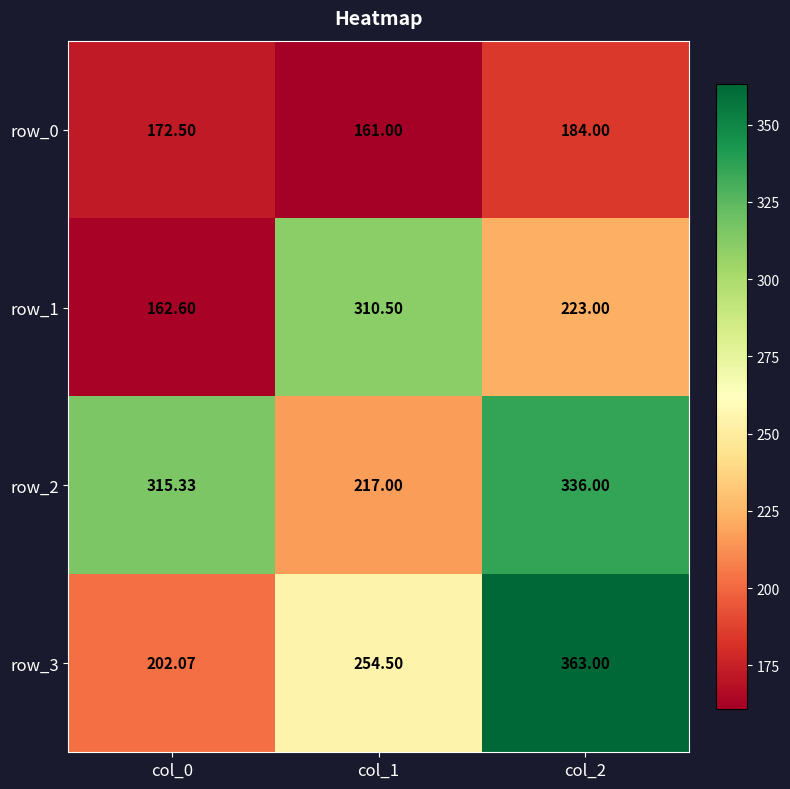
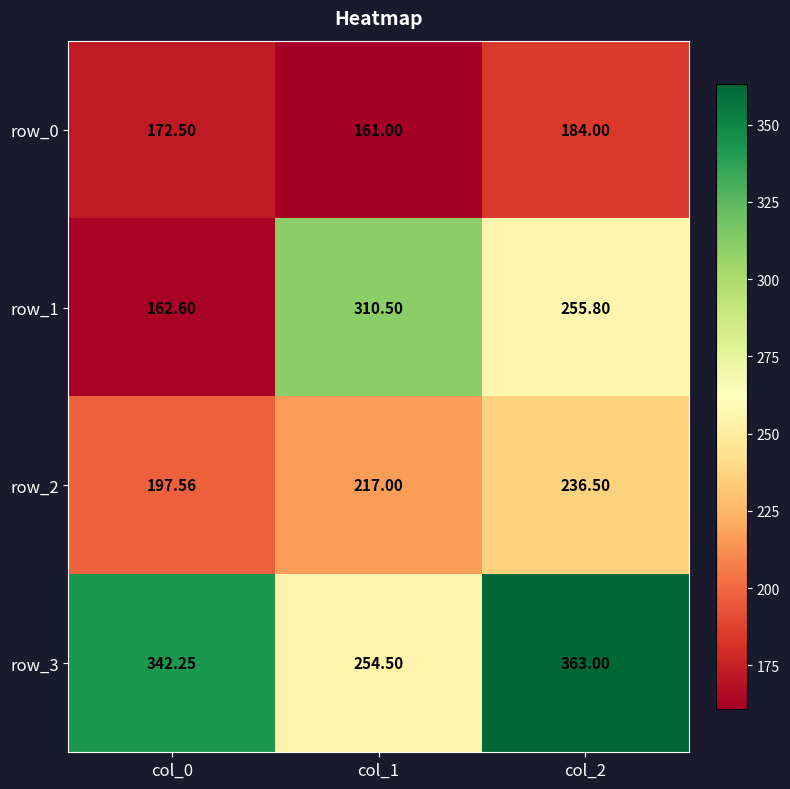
  {
    "row_0": {
      "col_0": 172.50,
      "col_1": 161.00,
      "col_2": 184.00
    },
    "row_1": {
      "col_0": 162.60,
      "col_1": 310.50,
-     "col_2": 223.00
+     "col_2": 255.80
    },
    "row_2": {
-     "col_0": 315.33,
+     "col_0": 197.56,
      "col_1": 217.00,
-     "col_2": 336.00
+     "col_2": 236.50
    },
    "row_3": {
-     "col_0": 202.07,
+     "col_0": 342.25,
      "col_1": 254.50,
      "col_2": 363.00
    }
  }
